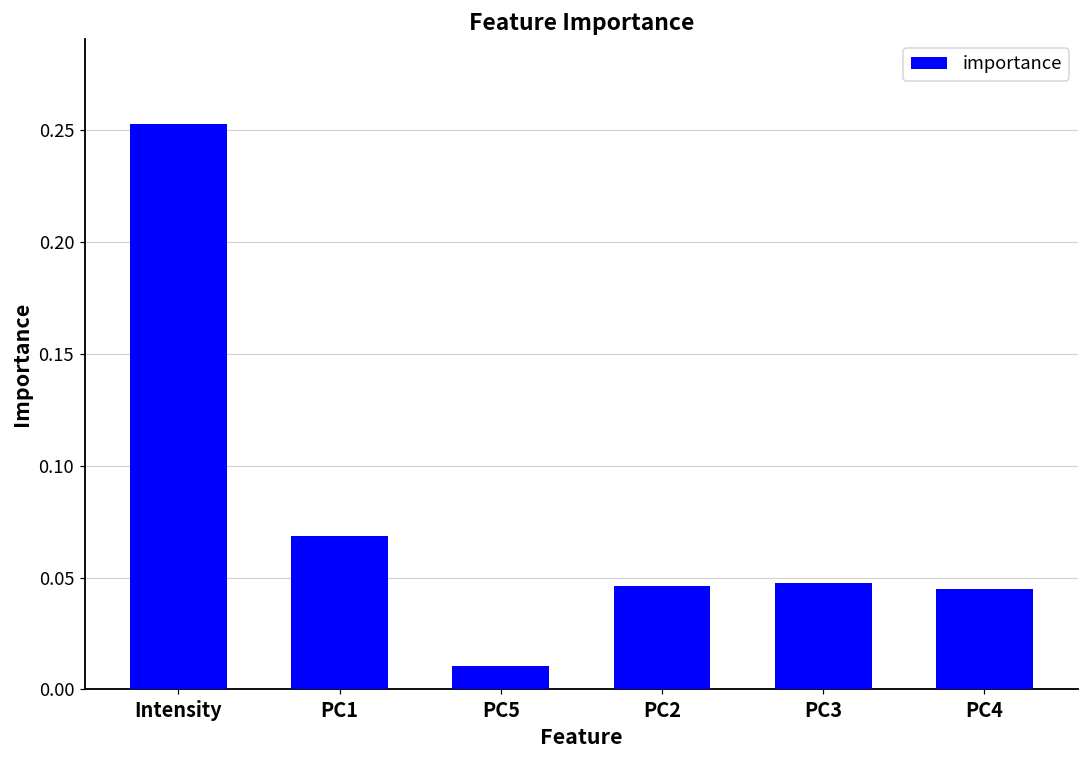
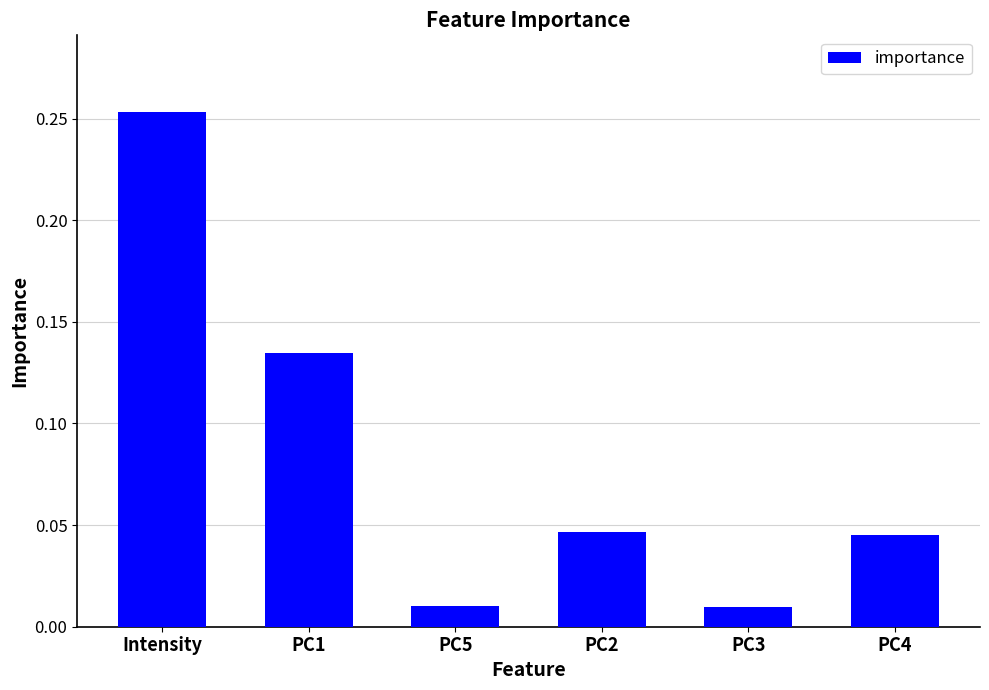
  {
    "Intensity": 0.253,
-   "PC1": 0.068,
+   "PC1": 0.135,
    "PC5": 0.010,
    "PC2": 0.046,
-   "PC3": 0.048,
+   "PC3": 0.010,
    "PC4": 0.045
  }
